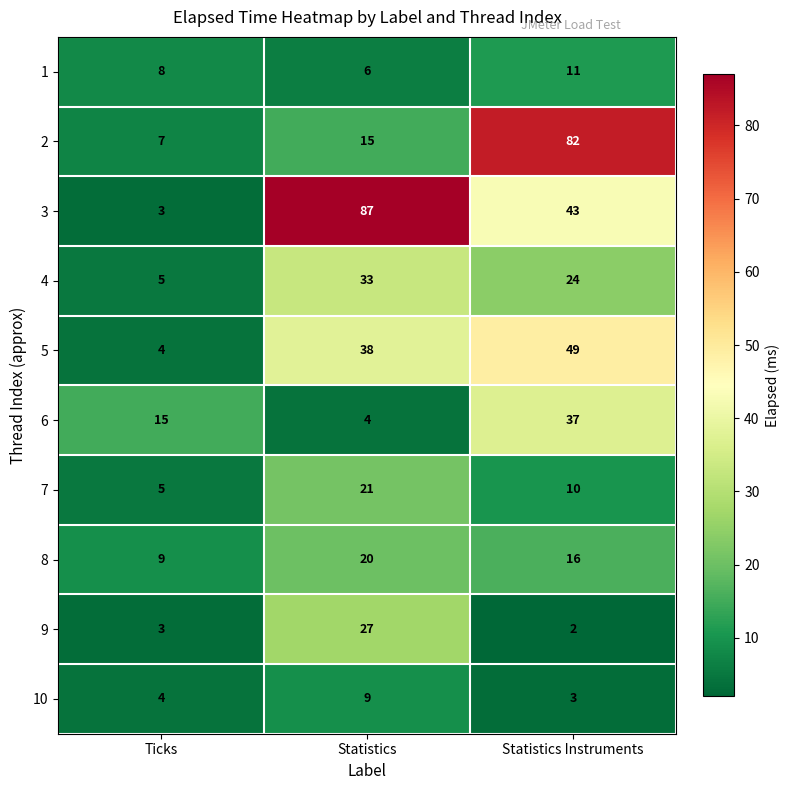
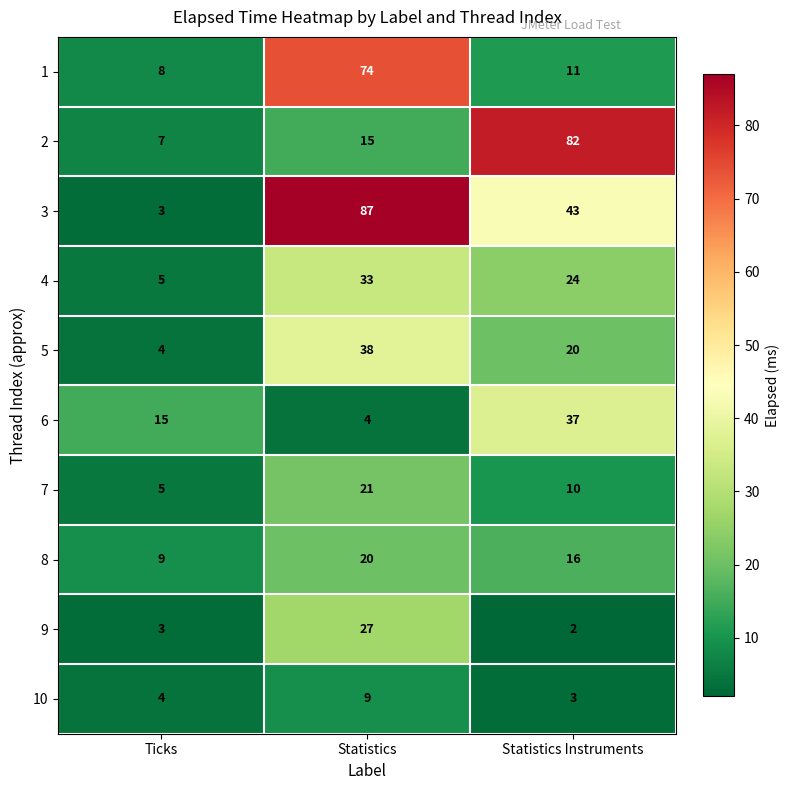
  {
    "1": {
      "Ticks": 8,
-     "Statistics": 6,
+     "Statistics": 74,
      "Statistics Instruments": 11
    },
    "2": {
      "Ticks": 7,
      "Statistics": 15,
      "Statistics Instruments": 82
    },
    "3": {
      "Ticks": 3,
      "Statistics": 87,
      "Statistics Instruments": 43
    },
    "4": {
      "Ticks": 5,
      "Statistics": 33,
      "Statistics Instruments": 24
    },
    "5": {
      "Ticks": 4,
      "Statistics": 38,
-     "Statistics Instruments": 49
+     "Statistics Instruments": 20
    },
    "6": {
      "Ticks": 15,
      "Statistics": 4,
      "Statistics Instruments": 37
    },
    "7": {
      "Ticks": 5,
      "Statistics": 21,
      "Statistics Instruments": 10
    },
    "8": {
      "Ticks": 9,
      "Statistics": 20,
      "Statistics Instruments": 16
    },
    "9": {
      "Ticks": 3,
      "Statistics": 27,
      "Statistics Instruments": 2
    },
    "10": {
      "Ticks": 4,
      "Statistics": 9,
      "Statistics Instruments": 3
    }
  }
